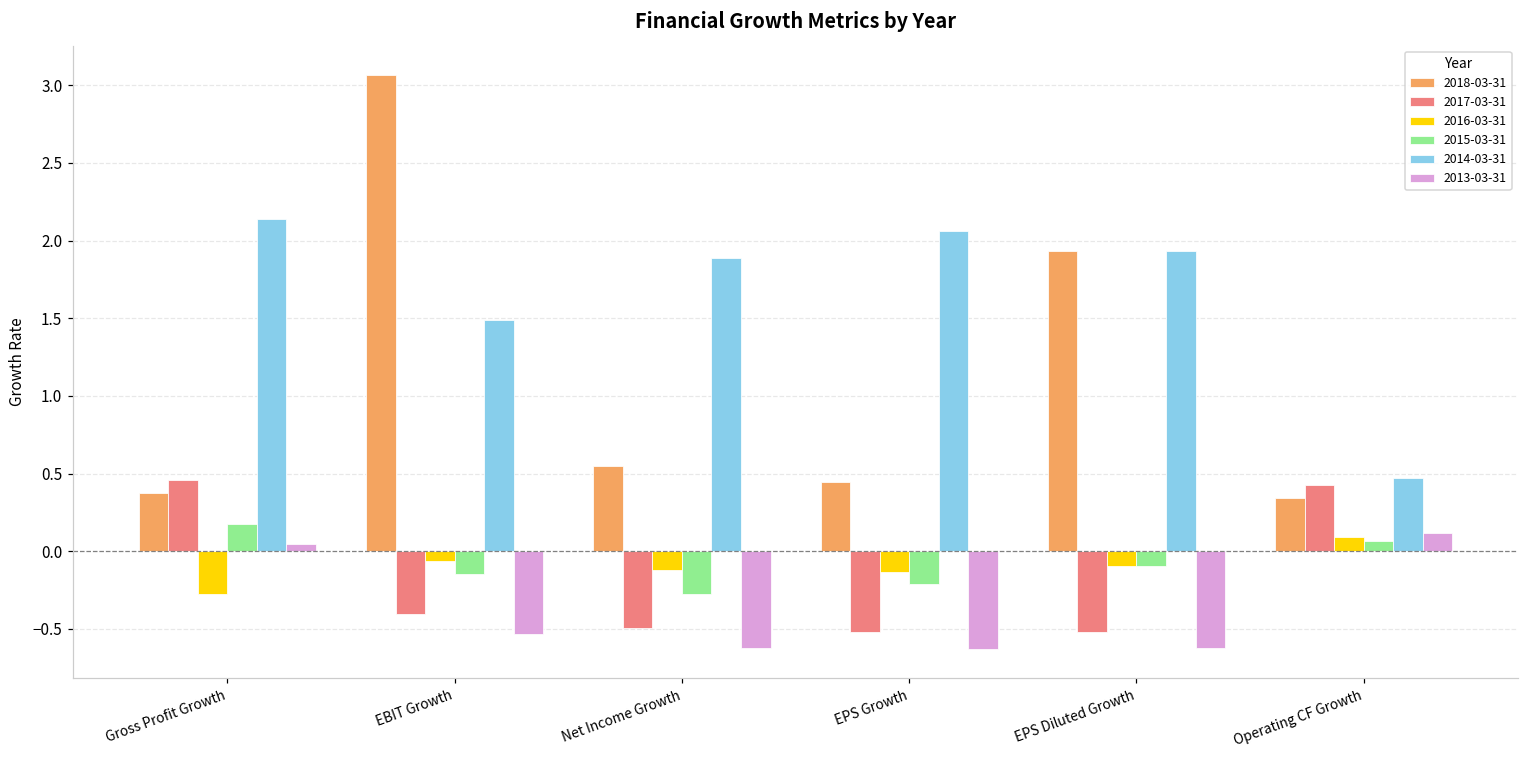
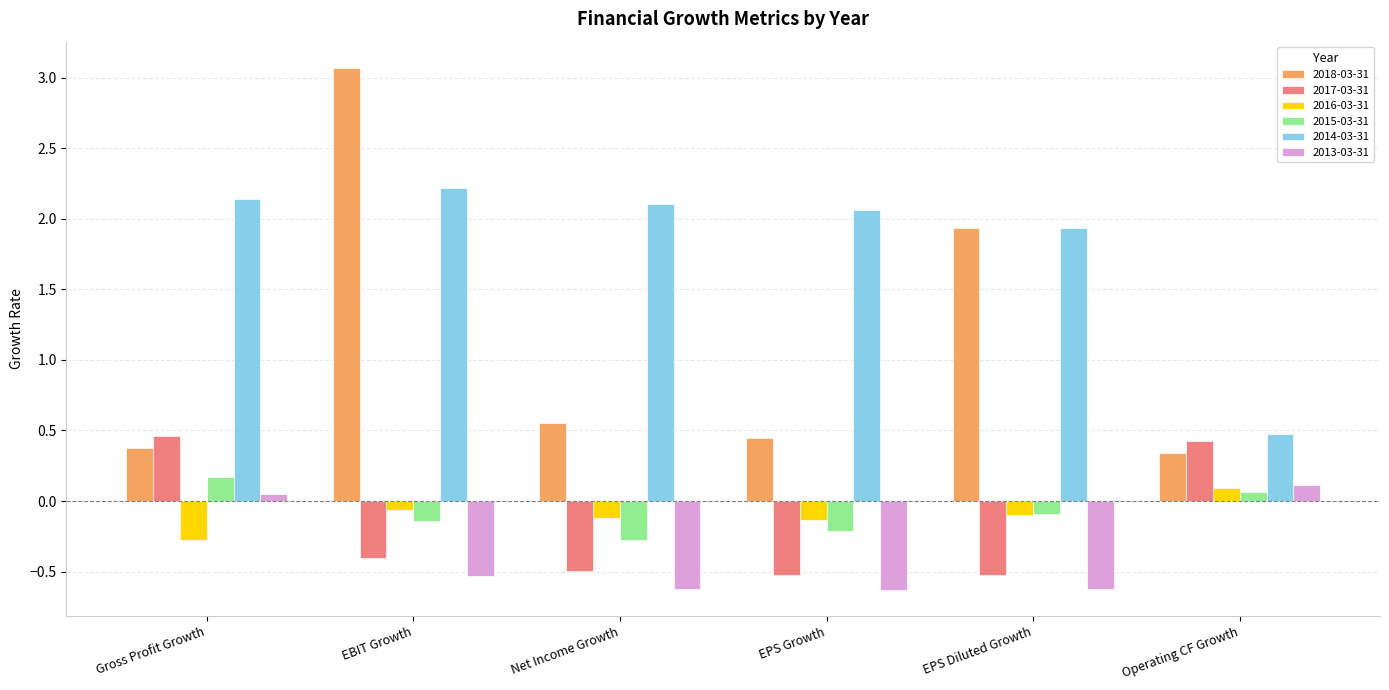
  {
    "2016-03-31": {
      "Gross Profit Growth": -0.27,
      "EBIT Growth": -0.06,
      "Net Income Growth": -0.12,
      "EPS Growth": -0.14,
      "EPS Diluted Growth": -0.10,
      "Operating CF Growth": 0.09
    },
    "2015-03-31": {
      "Gross Profit Growth": 0.17,
      "EBIT Growth": -0.14,
      "Net Income Growth": -0.28,
      "EPS Growth": -0.21,
      "EPS Diluted Growth": -0.09,
      "Operating CF Growth": 0.07
    },
    "2014-03-31": {
      "Gross Profit Growth": 2.14,
-     "EBIT Growth": 1.49,
-     "Net Income Growth": 1.89,
+     "EBIT Growth": 2.22,
+     "Net Income Growth": 2.10,
      "EPS Growth": 2.06,
      "EPS Diluted Growth": 1.94,
      "Operating CF Growth": 0.47
    },
    "2013-03-31": {
      "Gross Profit Growth": 0.05,
      "EBIT Growth": -0.53,
      "Net Income Growth": -0.62,
      "EPS Growth": -0.63,
      "EPS Diluted Growth": -0.62,
      "Operating CF Growth": 0.12
    }
  }
